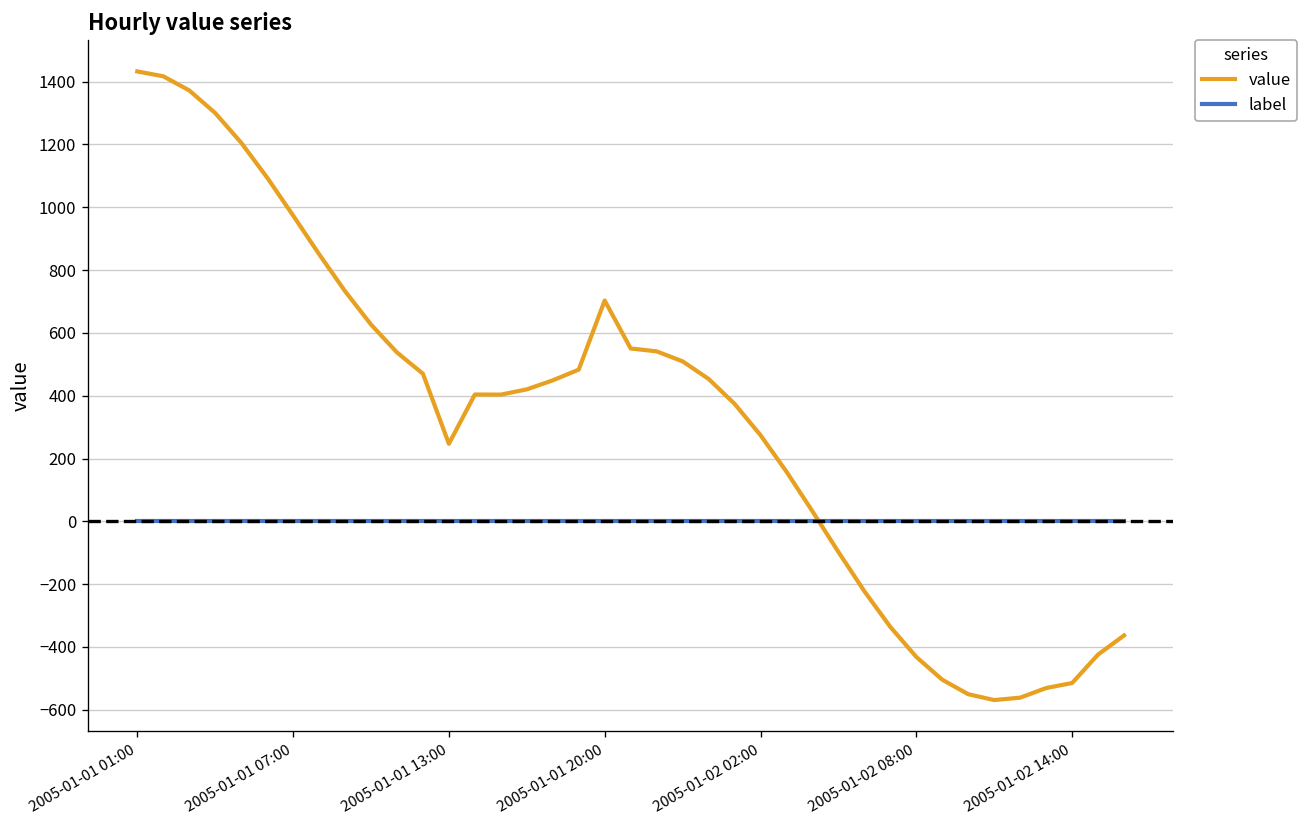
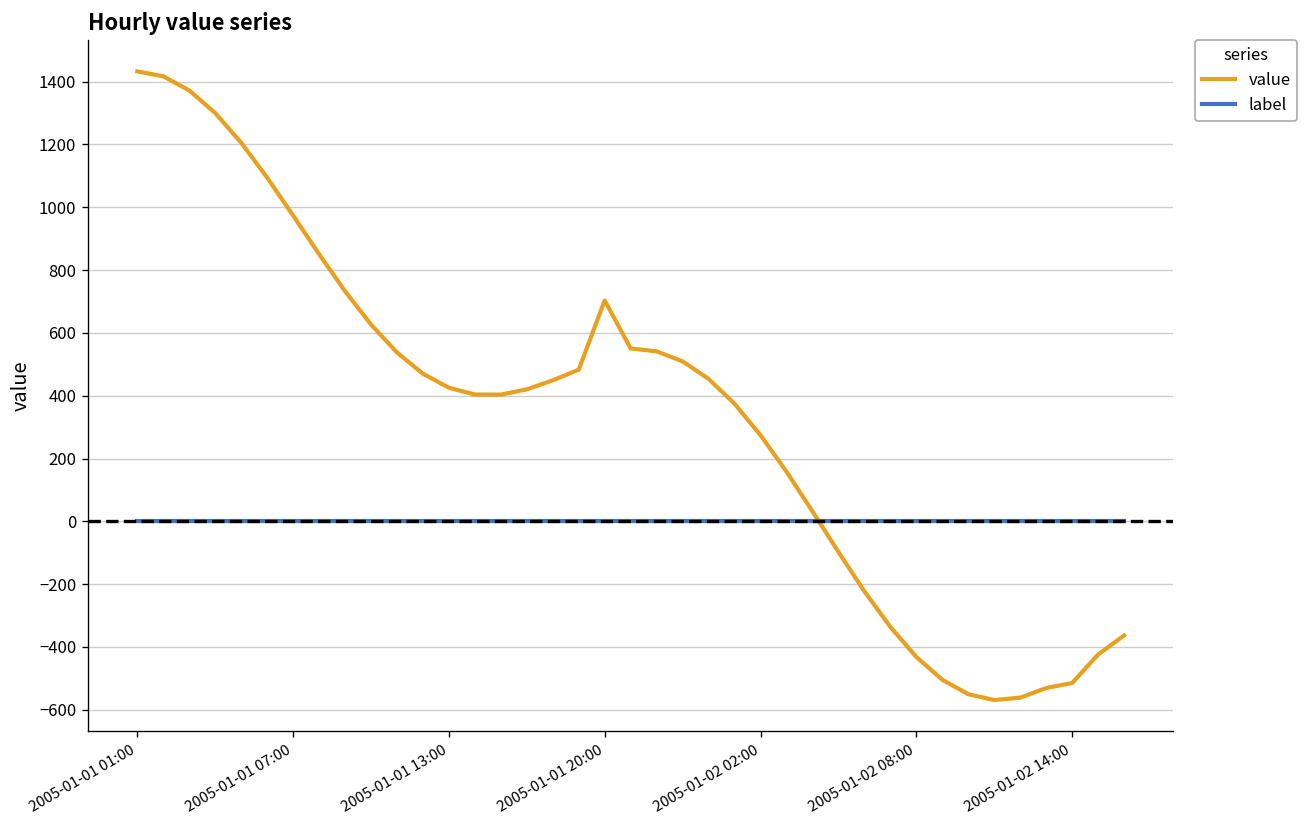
  {
    "value": {
      "2005-01-01 01:00": 1430,
      "2005-01-01 07:00": 970,
-     "2005-01-01 13:00": 250,
+     "2005-01-01 13:00": 430,
      "2005-01-01 20:00": 700,
      "2005-01-02 02:00": 270,
      "2005-01-02 08:00": -430,
      "2005-01-02 14:00": -510
    },
    "label": {
      "2005-01-01 01:00": 0,
      "2005-01-01 07:00": 0,
      "2005-01-01 13:00": 0,
      "2005-01-01 20:00": 0,
      "2005-01-02 02:00": 0,
      "2005-01-02 08:00": 0,
      "2005-01-02 14:00": 0
    }
  }
